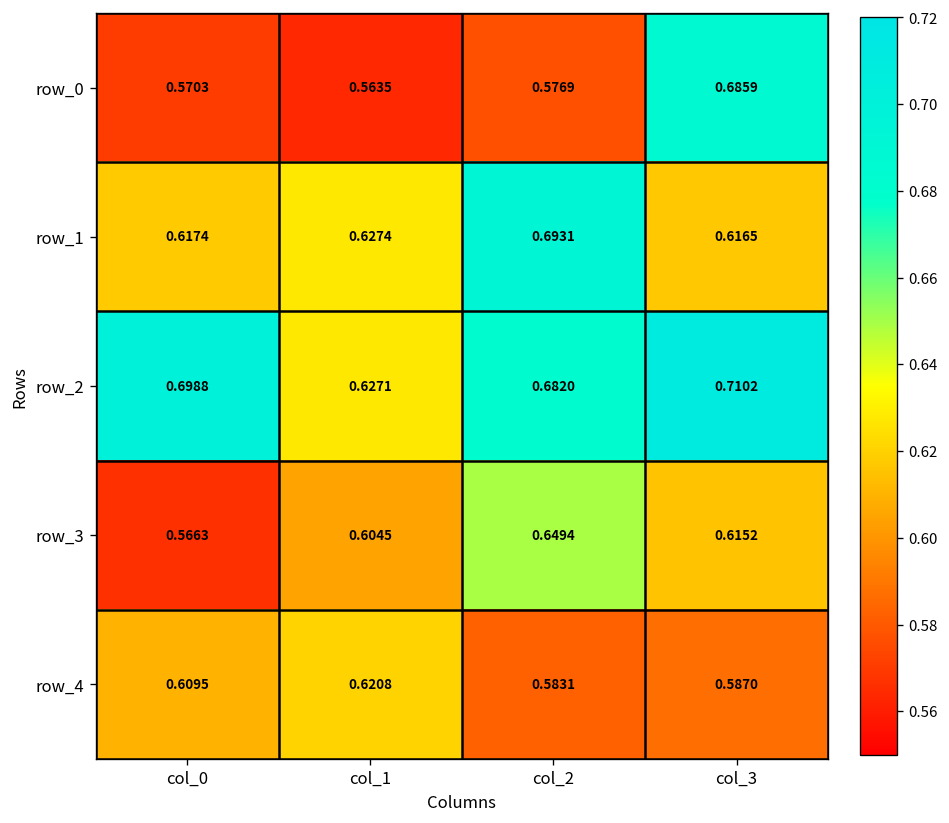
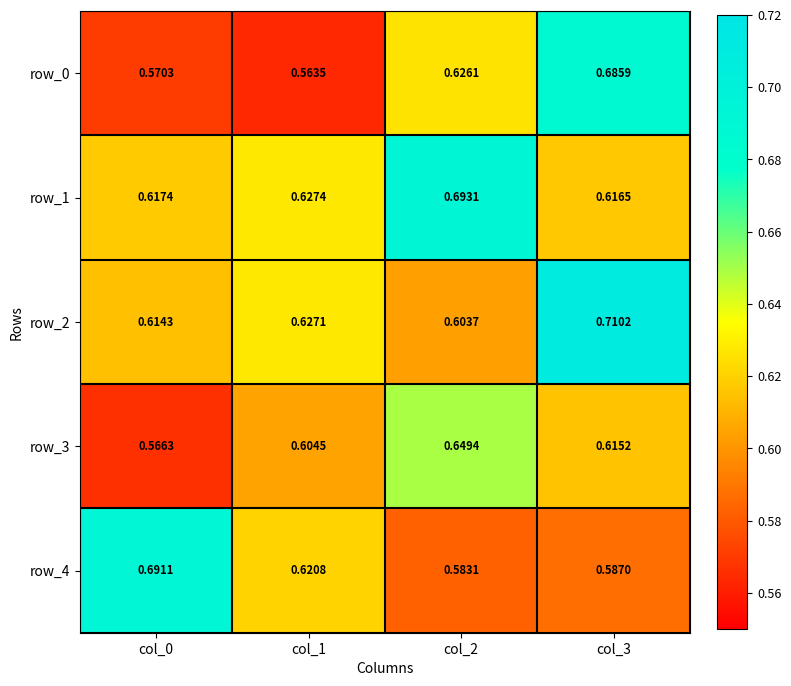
  {
    "row_0": {
      "col_0": 0.5703,
      "col_1": 0.5635,
-     "col_2": 0.5769,
+     "col_2": 0.6261,
      "col_3": 0.6859
    },
    "row_1": {
      "col_0": 0.6174,
      "col_1": 0.6274,
      "col_2": 0.6931,
      "col_3": 0.6165
    },
    "row_2": {
-     "col_0": 0.6988,
+     "col_0": 0.6143,
      "col_1": 0.6271,
-     "col_2": 0.6820,
+     "col_2": 0.6037,
      "col_3": 0.7102
    },
    "row_3": {
      "col_0": 0.5663,
      "col_1": 0.6045,
      "col_2": 0.6494,
      "col_3": 0.6152
    },
    "row_4": {
-     "col_0": 0.6095,
+     "col_0": 0.6911,
      "col_1": 0.6208,
      "col_2": 0.5831,
      "col_3": 0.5870
    }
  }
